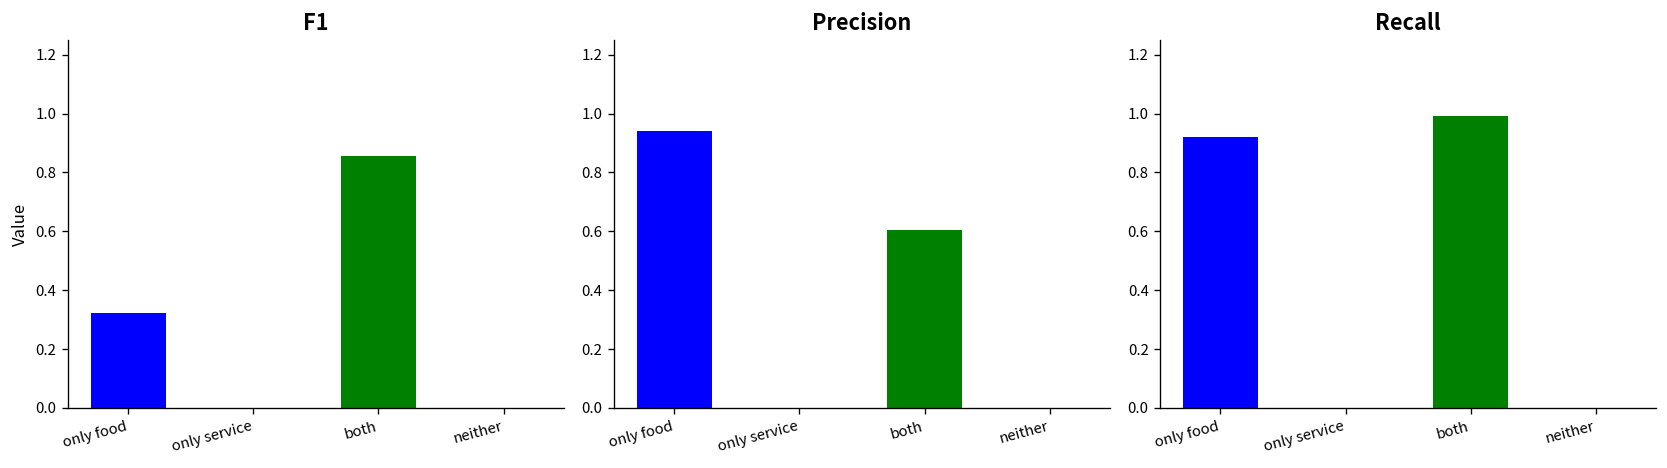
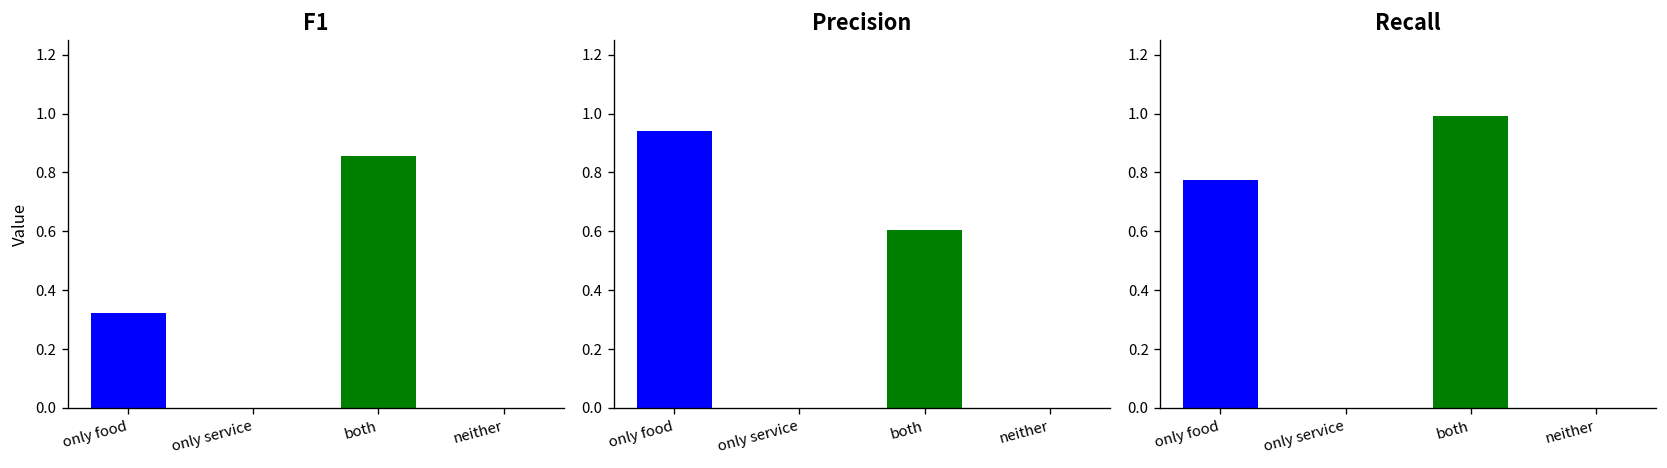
  {
    "F1": {
      "only food": 0.32,
      "only service": 0.00,
      "both": 0.86,
      "neither": 0.00
    },
    "Precision": {
      "only food": 0.94,
      "only service": 0.00,
      "both": 0.61,
      "neither": 0.00
    },
    "Recall": {
-     "only food": 0.92,
+     "only food": 0.78,
      "only service": 0.00,
      "both": 0.99,
      "neither": 0.00
    }
  }
